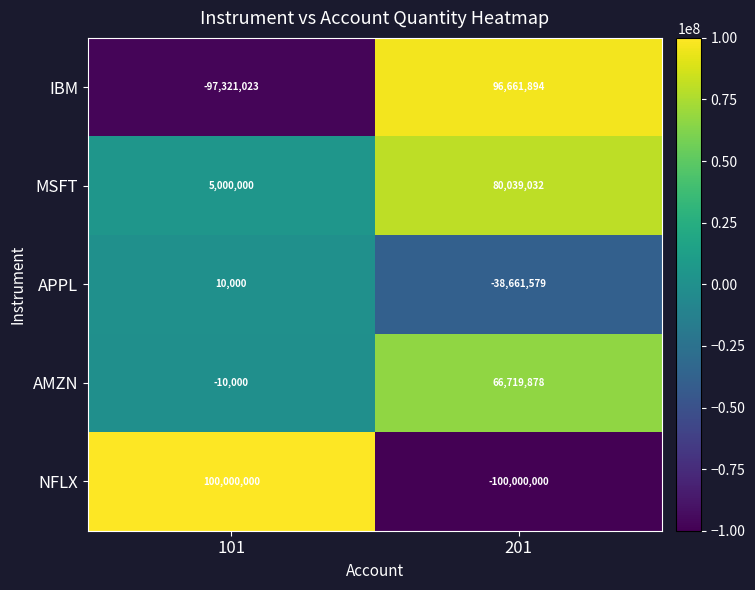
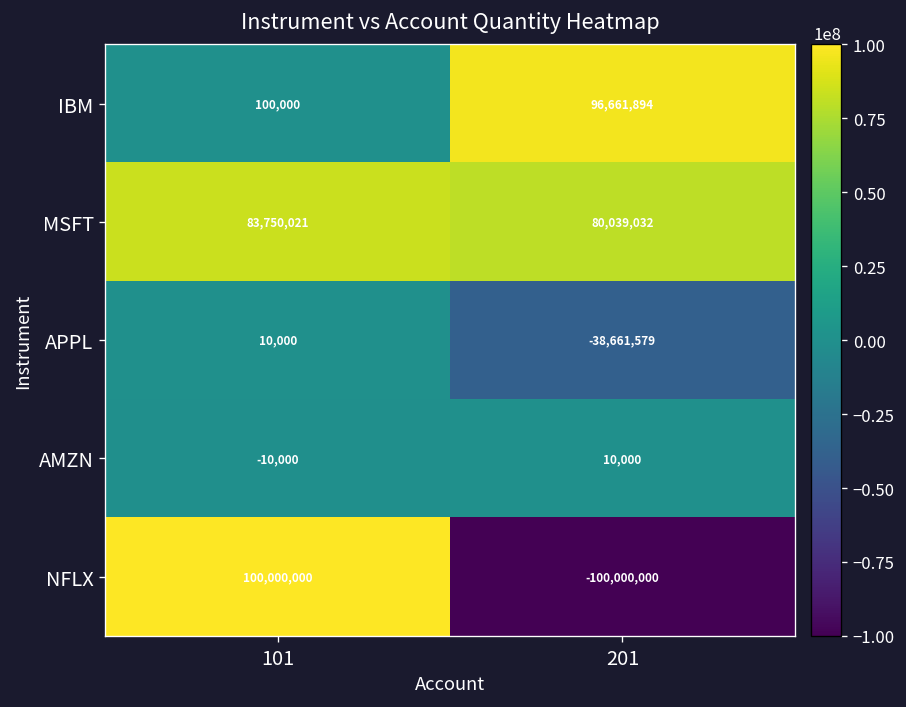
  {
    "IBM": {
-     "101": "-97,321,023",
+     "101": "100,000",
      "201": "96,661,894"
    },
    "MSFT": {
-     "101": "5,000,000",
+     "101": "83,750,021",
      "201": "80,039,032"
    },
    "APPL": {
      "101": "10,000",
      "201": "-38,661,579"
    },
    "AMZN": {
      "101": "-10,000",
-     "201": "66,719,878"
+     "201": "10,000"
    },
    "NFLX": {
      "101": "100,000,000",
      "201": "-100,000,000"
    }
  }
